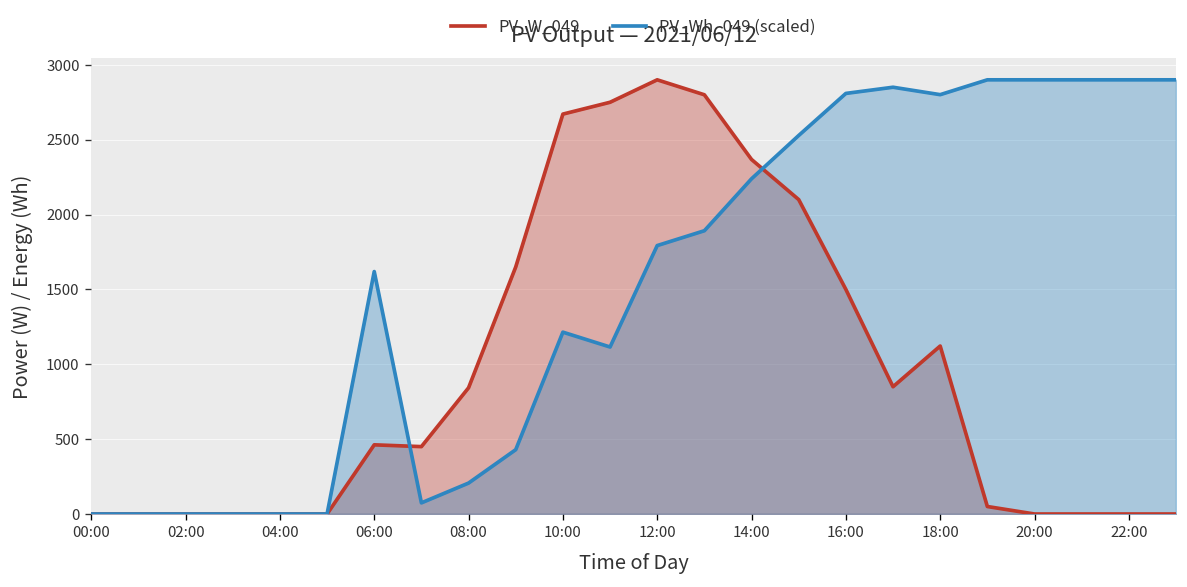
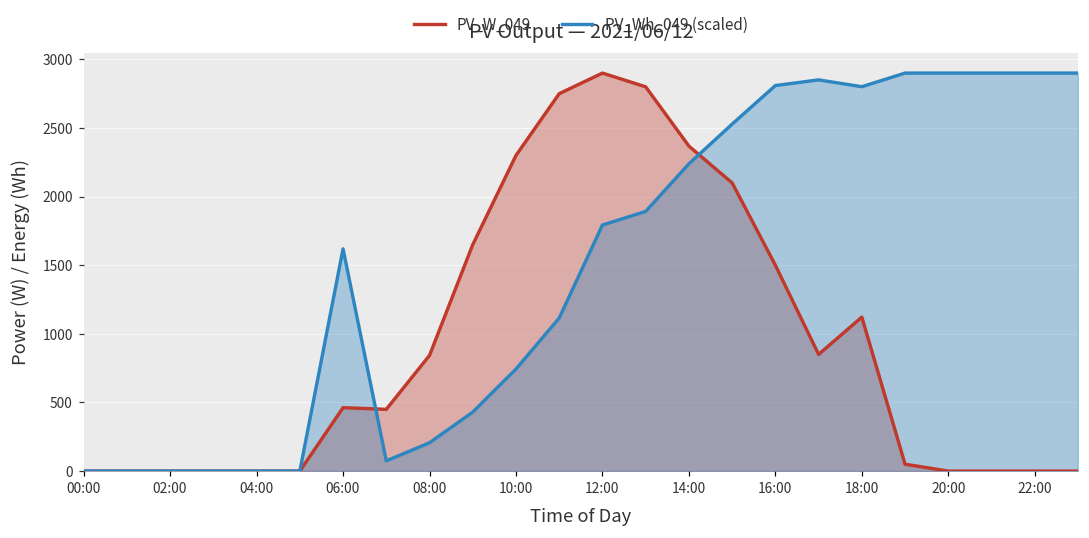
  {
    "PV_W_049": {
      "06:00": 460,
      "08:00": 840,
-     "10:00": 2670,
+     "10:00": 2300,
      "12:00": 2900,
      "14:00": 2370,
      "16:00": 1500,
      "18:00": 1120,
      "20:00": 0,
      "22:00": 0
    },
    "PV_Wh_049 (scaled)": {
      "06:00": 1620,
      "08:00": 210,
-     "10:00": 1210,
+     "10:00": 740,
      "12:00": 1790,
      "14:00": 2240,
      "16:00": 2810,
      "18:00": 2800,
      "20:00": 2900,
      "22:00": 2900
    }
  }
